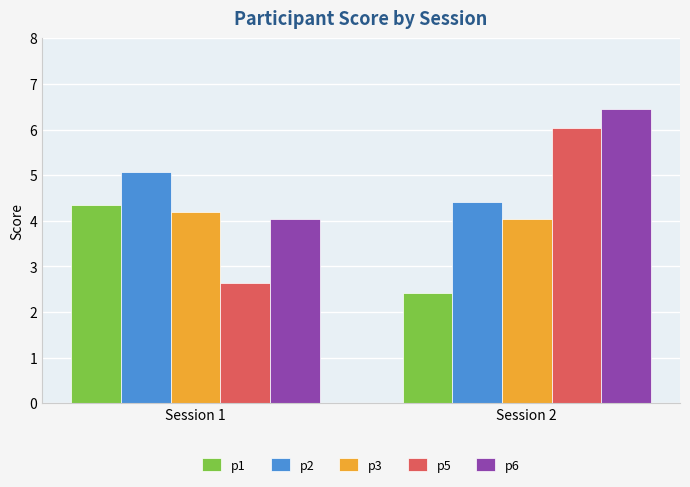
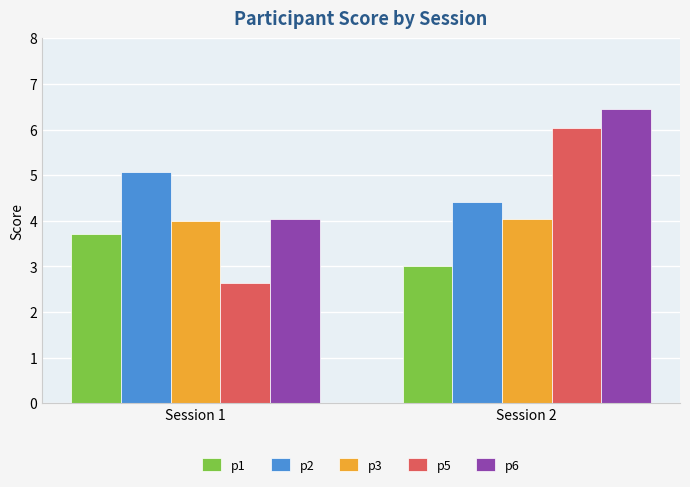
  {
    "p1": {
-     "Session 1": 4.4,
-     "Session 2": 2.4
+     "Session 1": 3.7,
+     "Session 2": 3.0
    },
    "p2": {
      "Session 1": 5.1,
      "Session 2": 4.4
    },
    "p3": {
-     "Session 1": 4.2,
+     "Session 1": 4.0,
      "Session 2": 4.1
    },
    "p5": {
      "Session 1": 2.6,
      "Session 2": 6.0
    },
    "p6": {
      "Session 1": 4.1,
      "Session 2": 6.4
    }
  }
